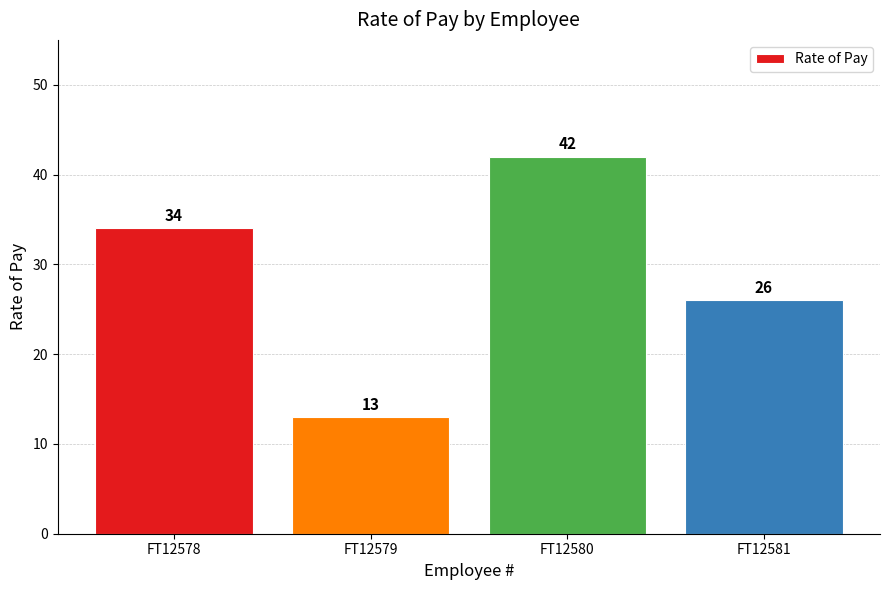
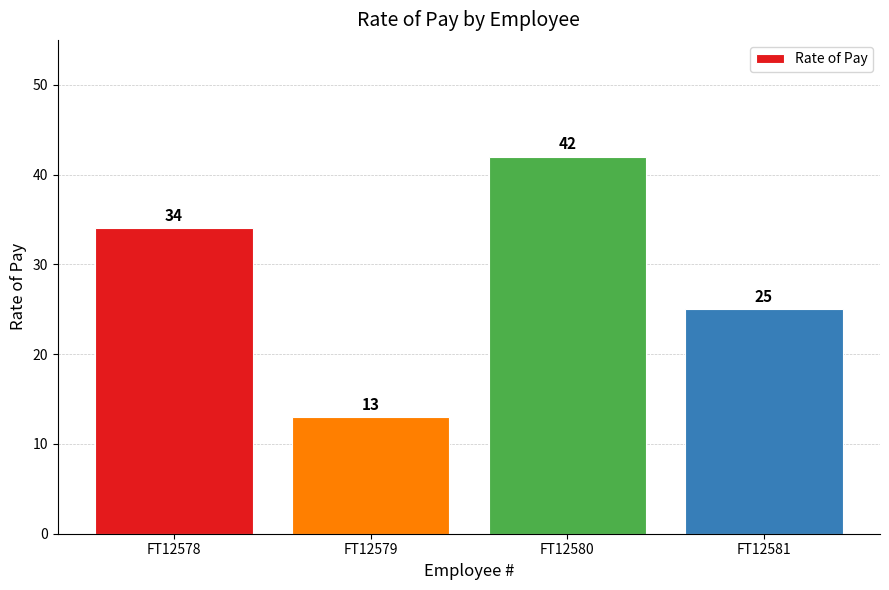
  {
    "FT12578": 34,
    "FT12579": 13,
    "FT12580": 42,
-   "FT12581": 26
+   "FT12581": 25
  }
